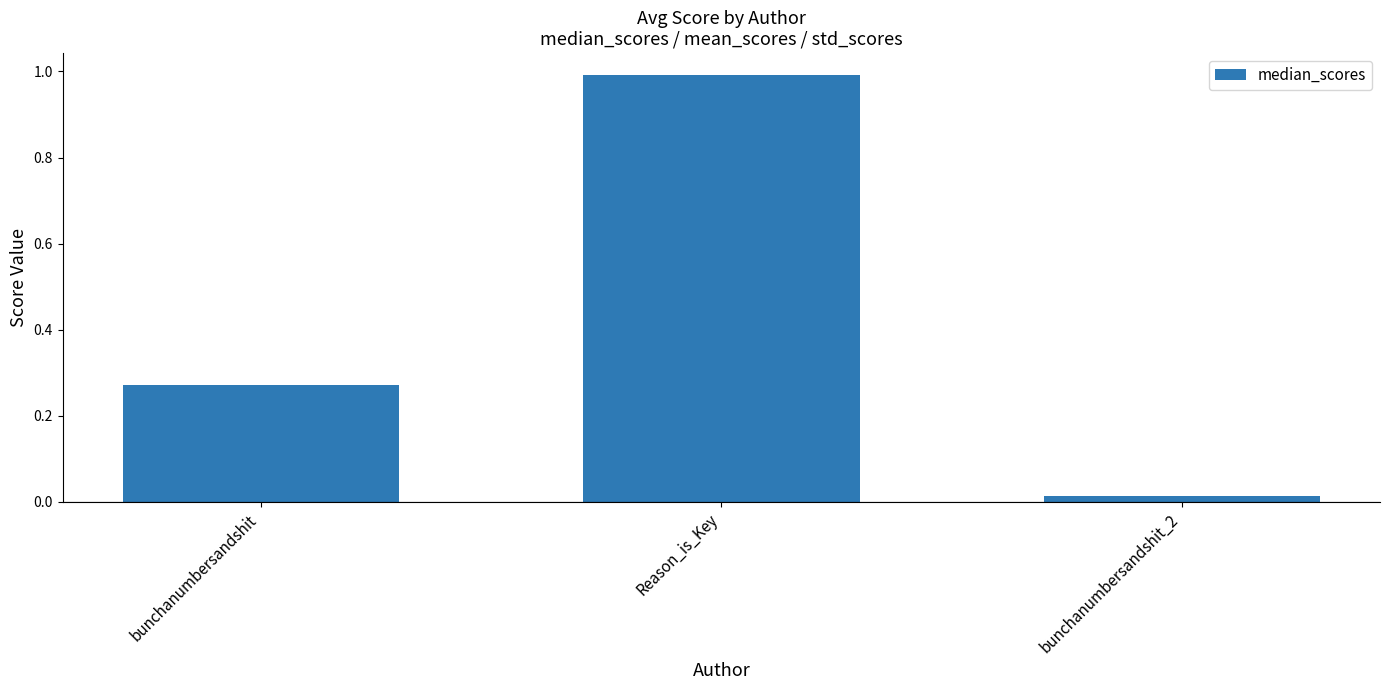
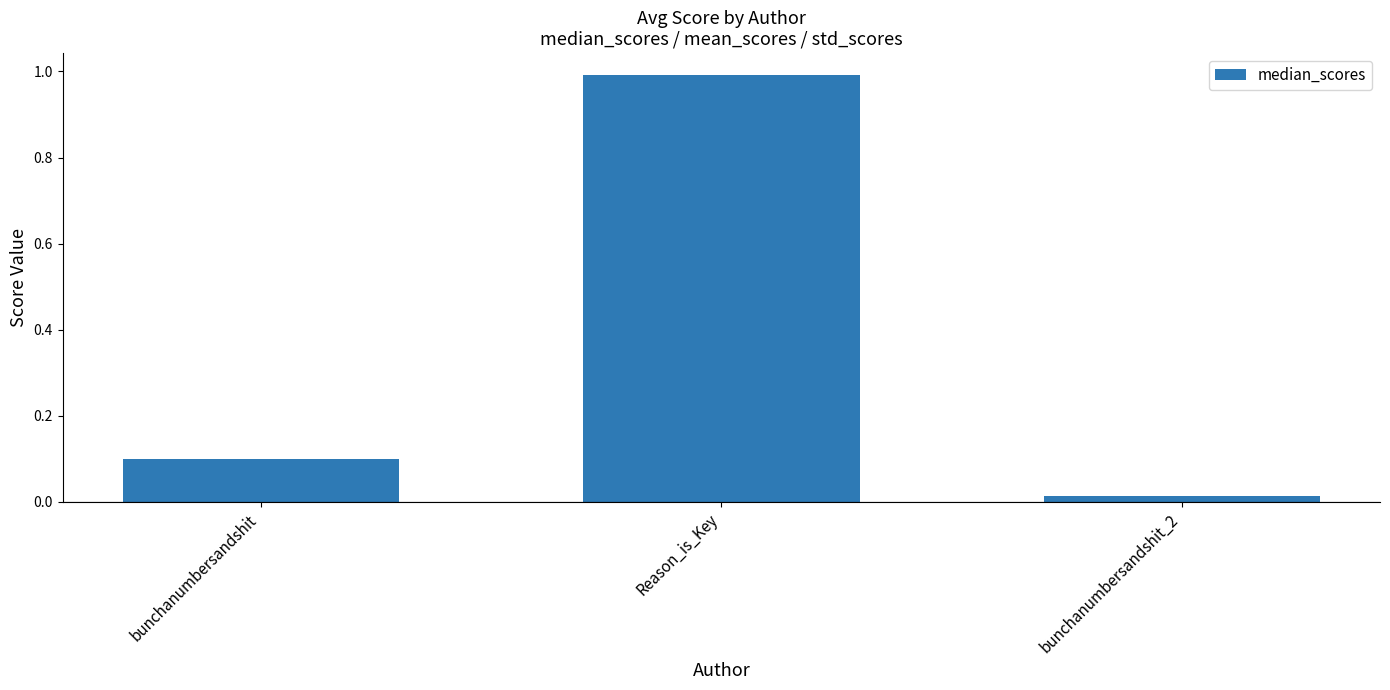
  {
-   "bunchanumbersandshit": 0.27,
+   "bunchanumbersandshit": 0.10,
    "Reason_is_Key": 0.99,
    "bunchanumbersandshit_2": 0.01
  }
